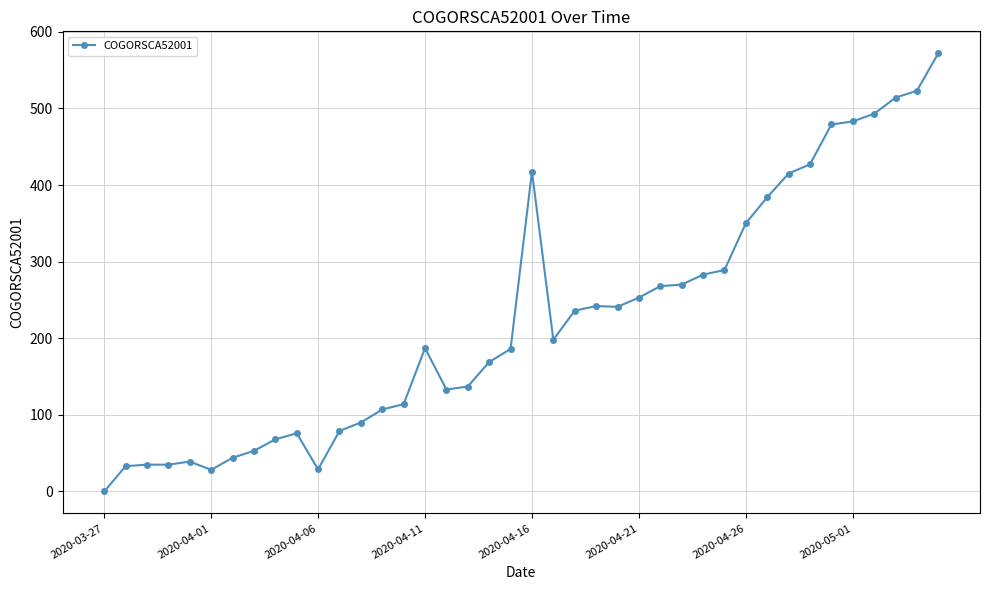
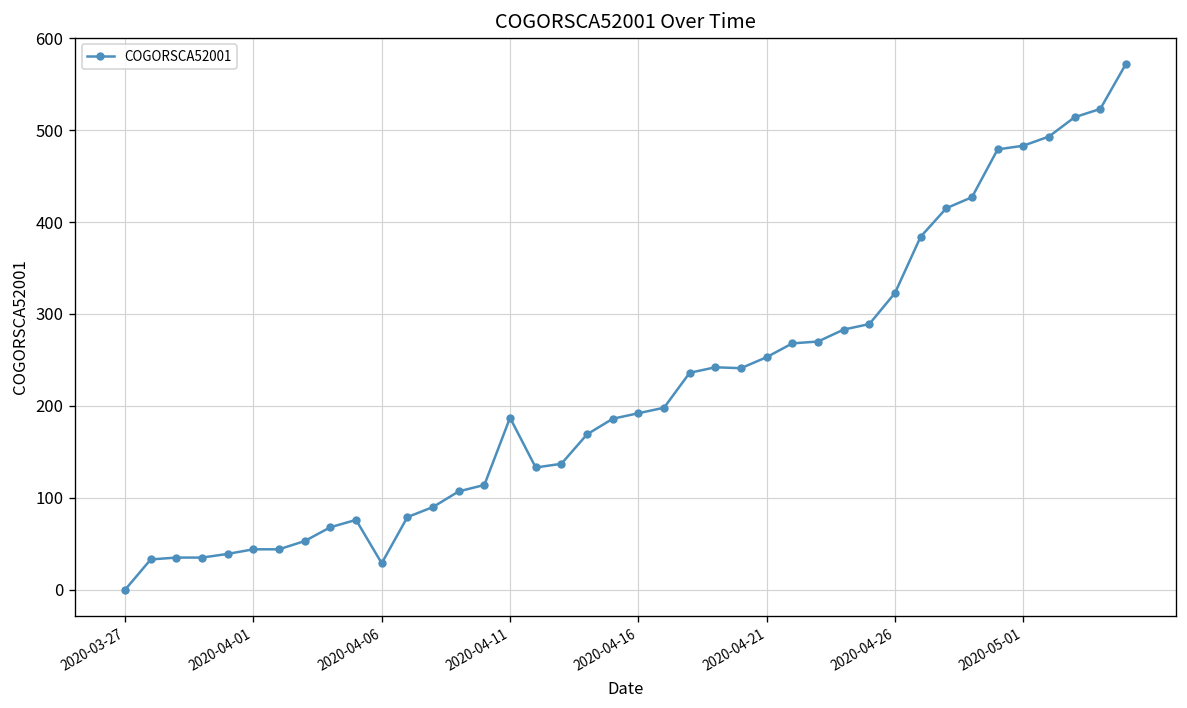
  {
    "2020-03-27": 0,
-   "2020-04-01": 30,
+   "2020-04-01": 40,
    "2020-04-06": 30,
    "2020-04-11": 190,
-   "2020-04-16": 420,
+   "2020-04-16": 190,
    "2020-04-21": 250,
-   "2020-04-26": 350,
+   "2020-04-26": 320,
    "2020-05-01": 480
  }
